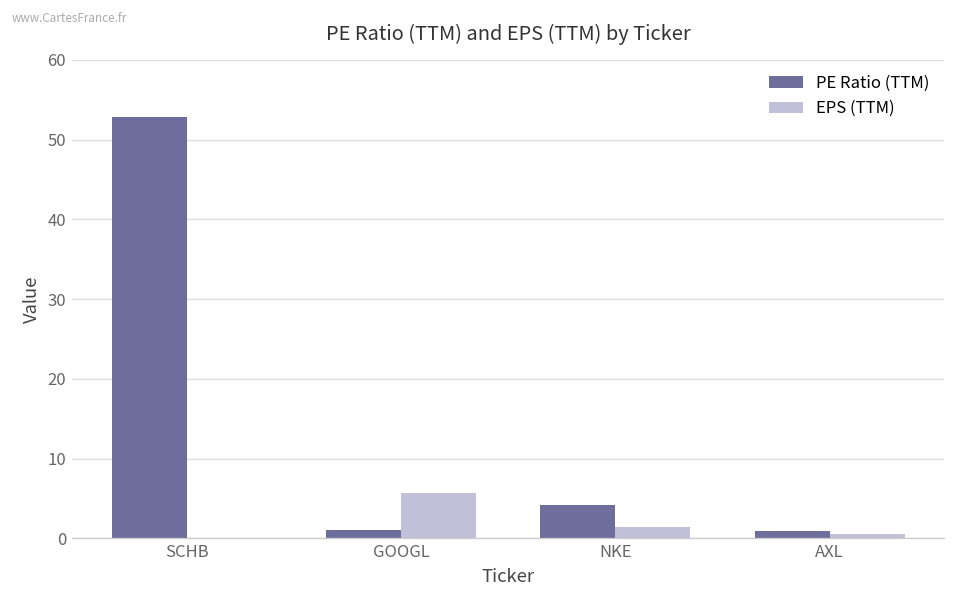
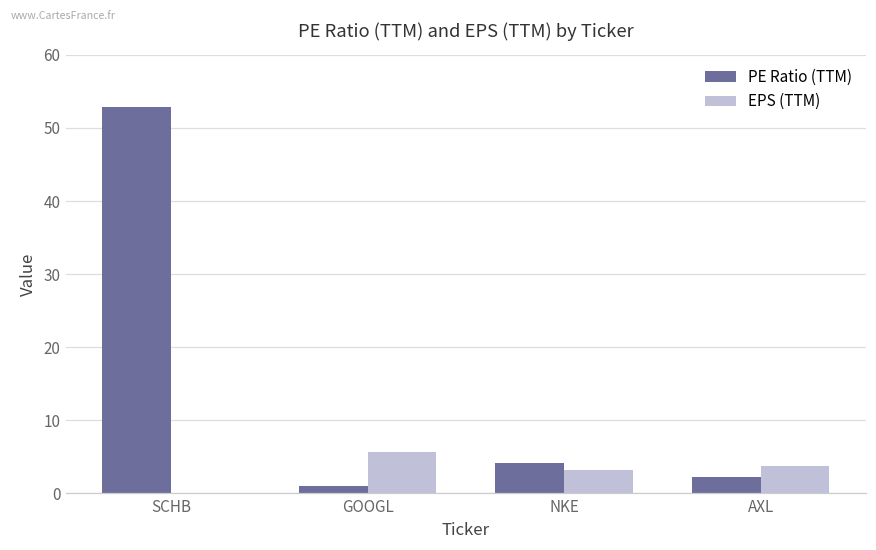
  {
    "PE Ratio (TTM)": {
      "SCHB": 53,
      "GOOGL": 1,
      "NKE": 4,
-     "AXL": 1
+     "AXL": 2
    },
    "EPS (TTM)": {
      "SCHB": 0,
      "GOOGL": 6,
-     "NKE": 1,
-     "AXL": 0
+     "NKE": 3,
+     "AXL": 4
    }
  }
